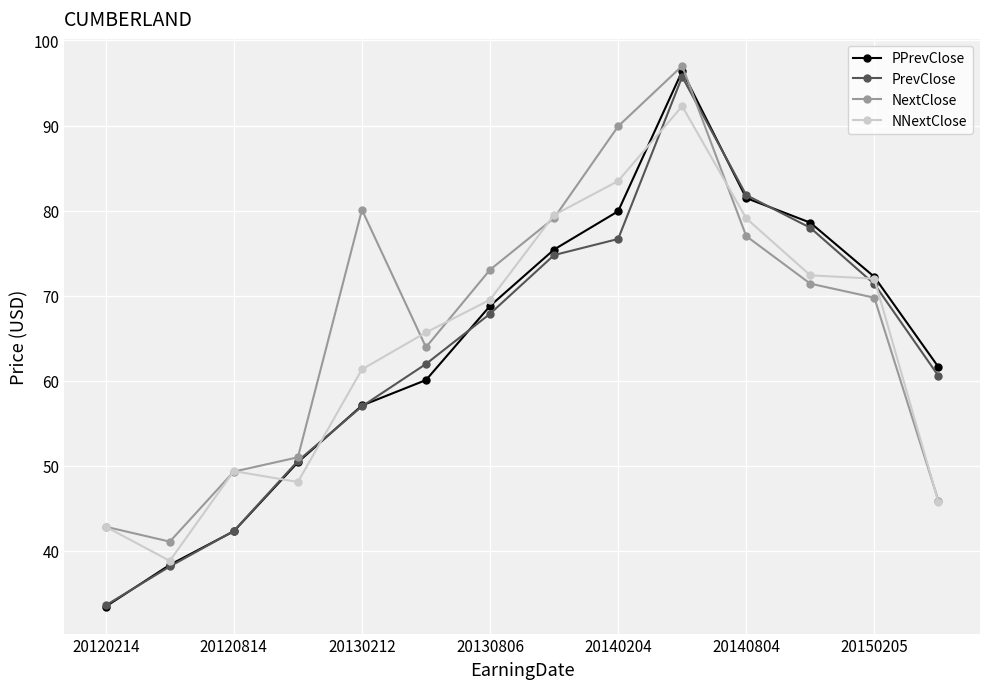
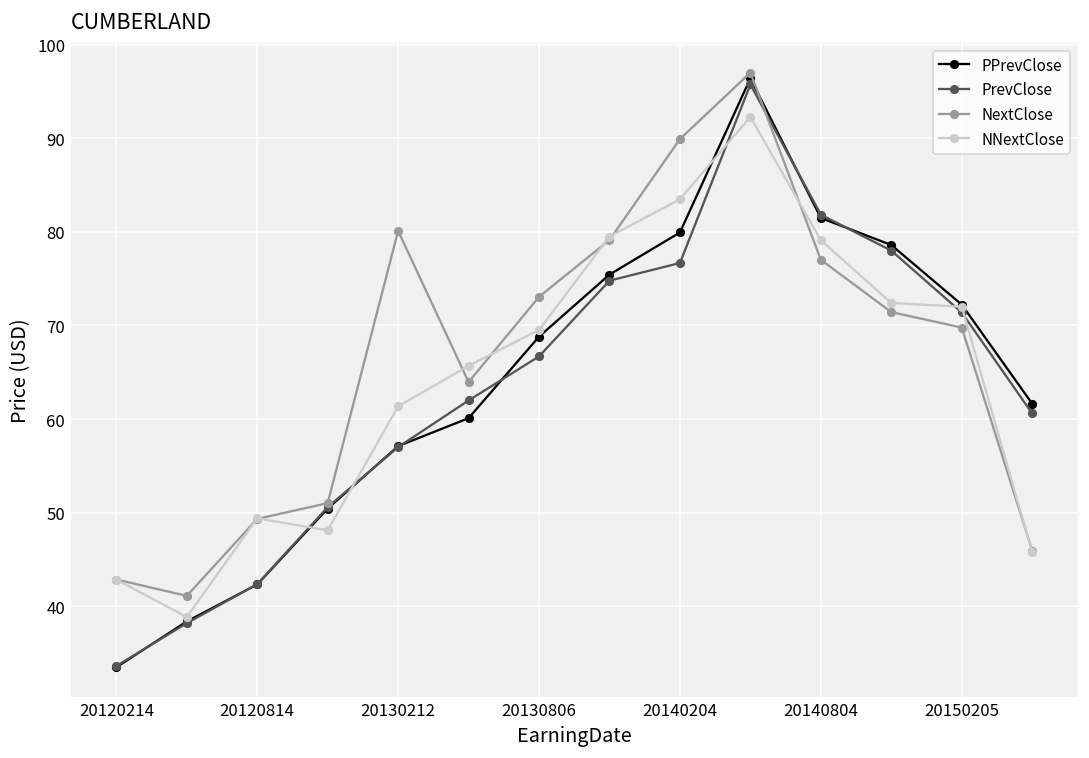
  {
    "PPrevClose": {
      "20130806": 69,
      "20140204": 80,
      "20140804": 81
    },
    "PrevClose": {
-     "20130806": 68,
+     "20130806": 67,
      "20140204": 77,
      "20140804": 82,
      "20150205": 71
    },
    "NextClose": {
      "20130212": 80,
      "20130806": 73,
      "20140204": 90,
      "20140804": 77,
      "20150205": 70
    },
    "NNextClose": {
      "20130212": 61,
      "20130806": 70,
      "20140204": 83,
      "20140804": 79
    }
  }
